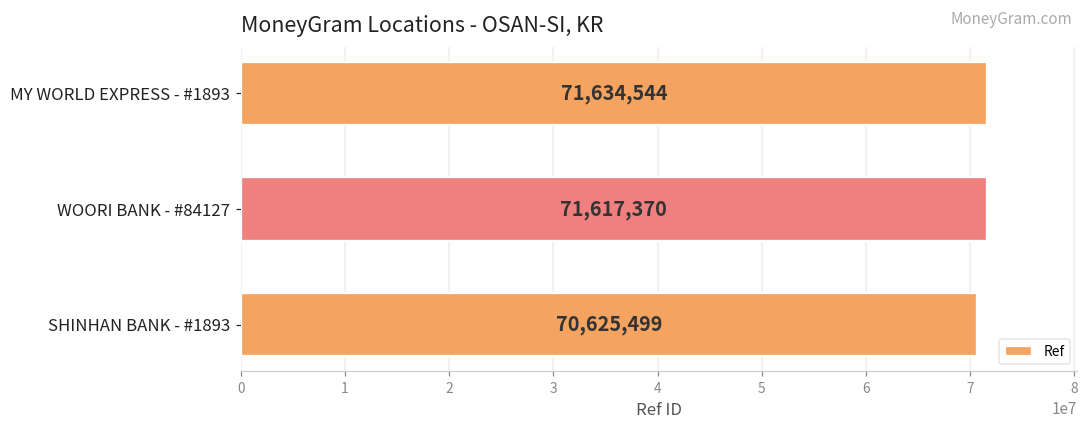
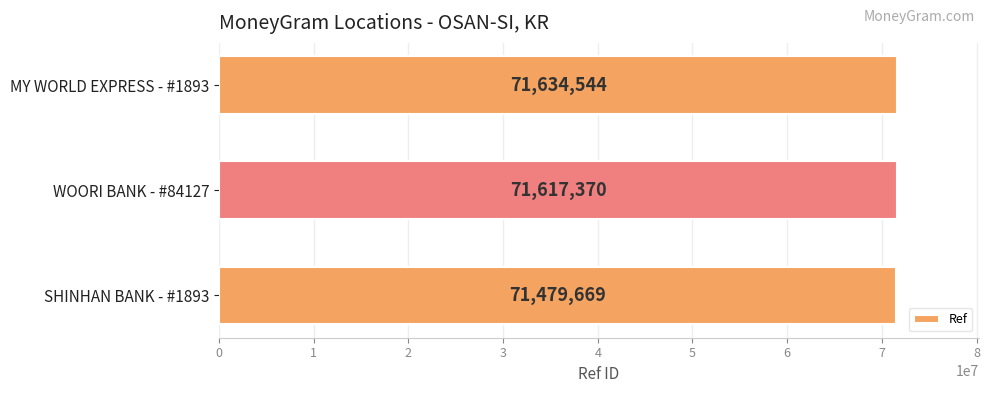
  {
    "MY WORLD EXPRESS - #1893": "71,634,544",
    "WOORI BANK - #84127": "71,617,370",
-   "SHINHAN BANK - #1893": "70,625,499"
+   "SHINHAN BANK - #1893": "71,479,669"
  }
